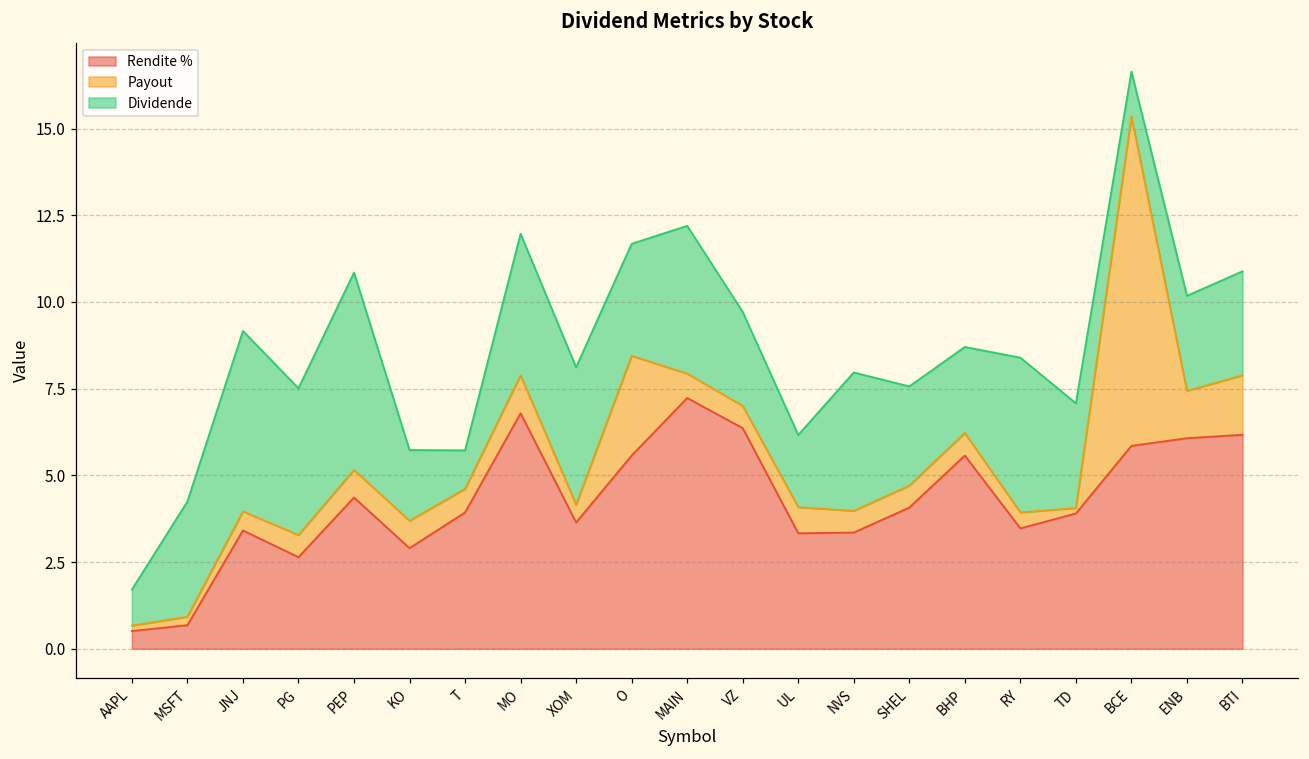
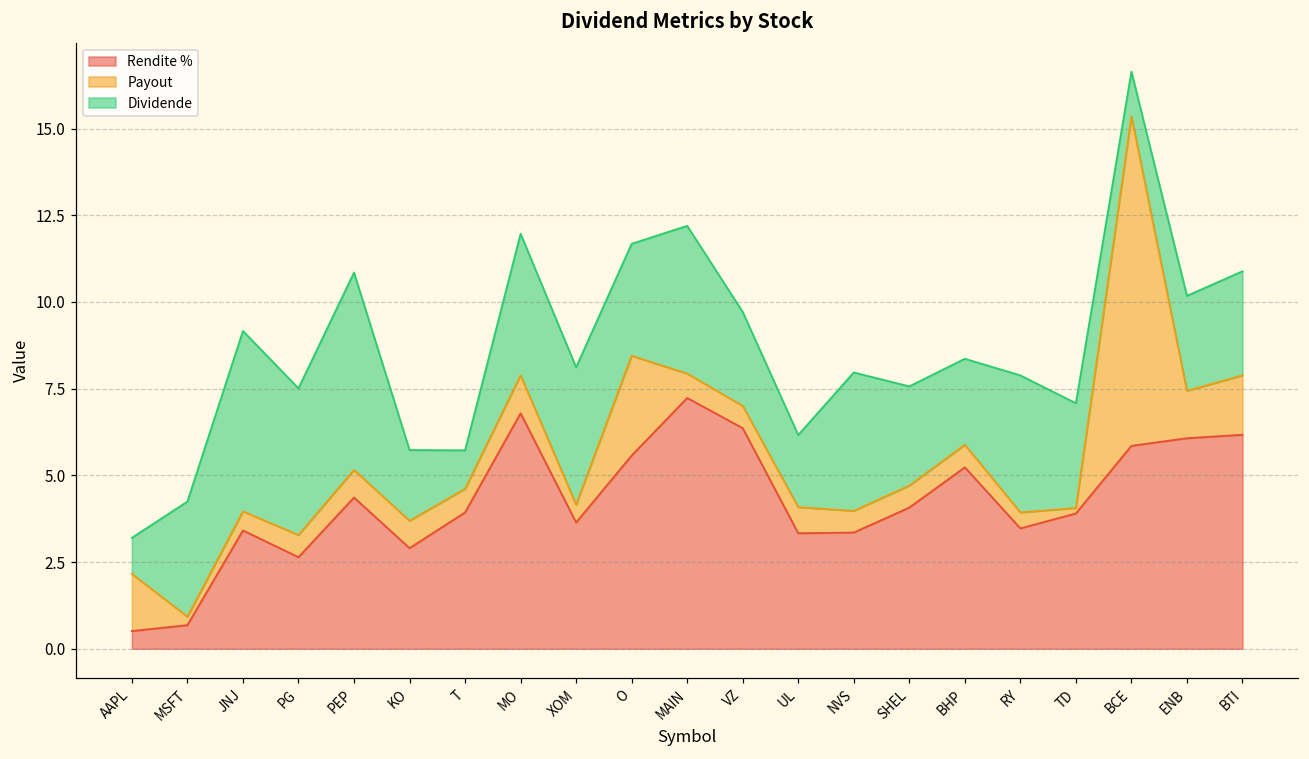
  {
    "Rendite %": {
      "AAPL": 0.5,
      "MSFT": 0.7,
      "JNJ": 3.4,
      "PG": 2.6,
      "PEP": 4.4,
      "KO": 2.9,
      "T": 3.9,
      "MO": 6.8,
      "XOM": 3.6,
      "O": 5.6,
      "MAIN": 7.2,
      "VZ": 6.4,
      "UL": 3.3,
      "NVS": 3.4,
      "SHEL": 4.1,
-     "BHP": 5.6,
+     "BHP": 5.2,
      "RY": 3.5,
      "TD": 3.9,
      "BCE": 5.9,
      "ENB": 6.1,
      "BTI": 6.2
    },
    "Payout": {
-     "AAPL": 0.2,
+     "AAPL": 1.6,
      "MSFT": 0.2,
      "JNJ": 0.6,
      "PG": 0.6,
      "PEP": 0.8,
      "KO": 0.8,
      "T": 0.7,
      "MO": 1.1,
      "XOM": 0.5,
      "O": 2.9,
      "MAIN": 0.7,
      "VZ": 0.6,
      "UL": 0.8,
      "NVS": 0.6,
      "SHEL": 0.6,
      "BHP": 0.7,
      "RY": 0.5,
      "TD": 0.2,
      "BCE": 9.5,
      "ENB": 1.4,
      "BTI": 1.7
    },
    "Dividende": {
      "AAPL": 1.0,
      "MSFT": 3.3,
      "JNJ": 5.2,
      "PG": 4.2,
      "PEP": 5.7,
      "KO": 2.0,
      "T": 1.1,
      "MO": 4.1,
      "XOM": 4.0,
      "O": 3.2,
      "MAIN": 4.3,
      "VZ": 2.7,
      "UL": 2.1,
      "NVS": 4.0,
      "SHEL": 2.9,
      "BHP": 2.5,
-     "RY": 4.5,
+     "RY": 4.0,
      "TD": 3.0,
      "BCE": 1.3,
      "ENB": 2.7,
      "BTI": 3.0
    }
  }
